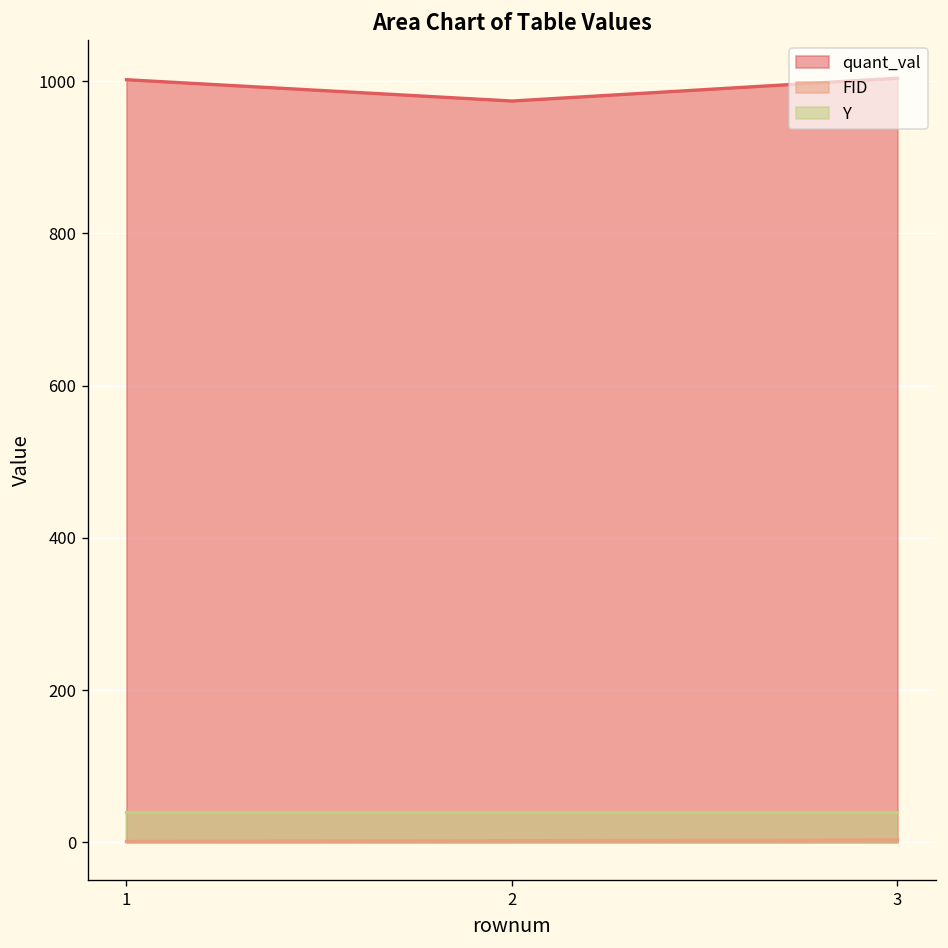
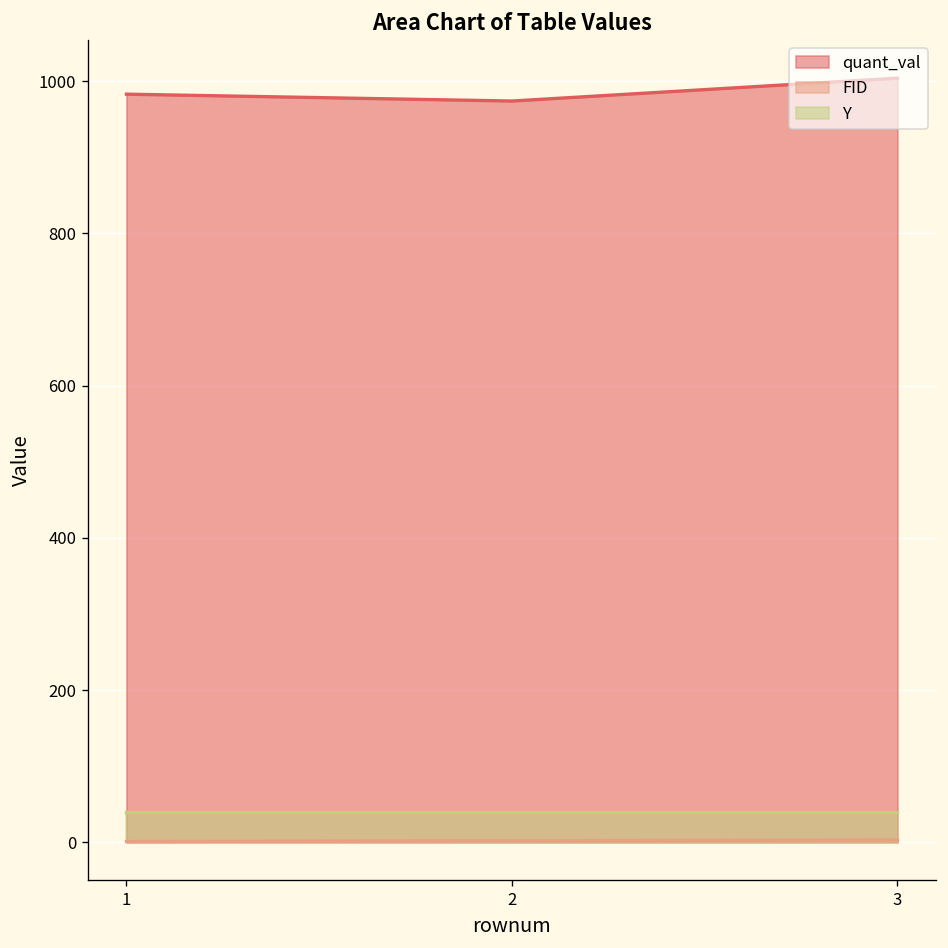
  {
    "quant_val": {
-     "1": 1000,
+     "1": 980,
      "2": 970
    }
  }
